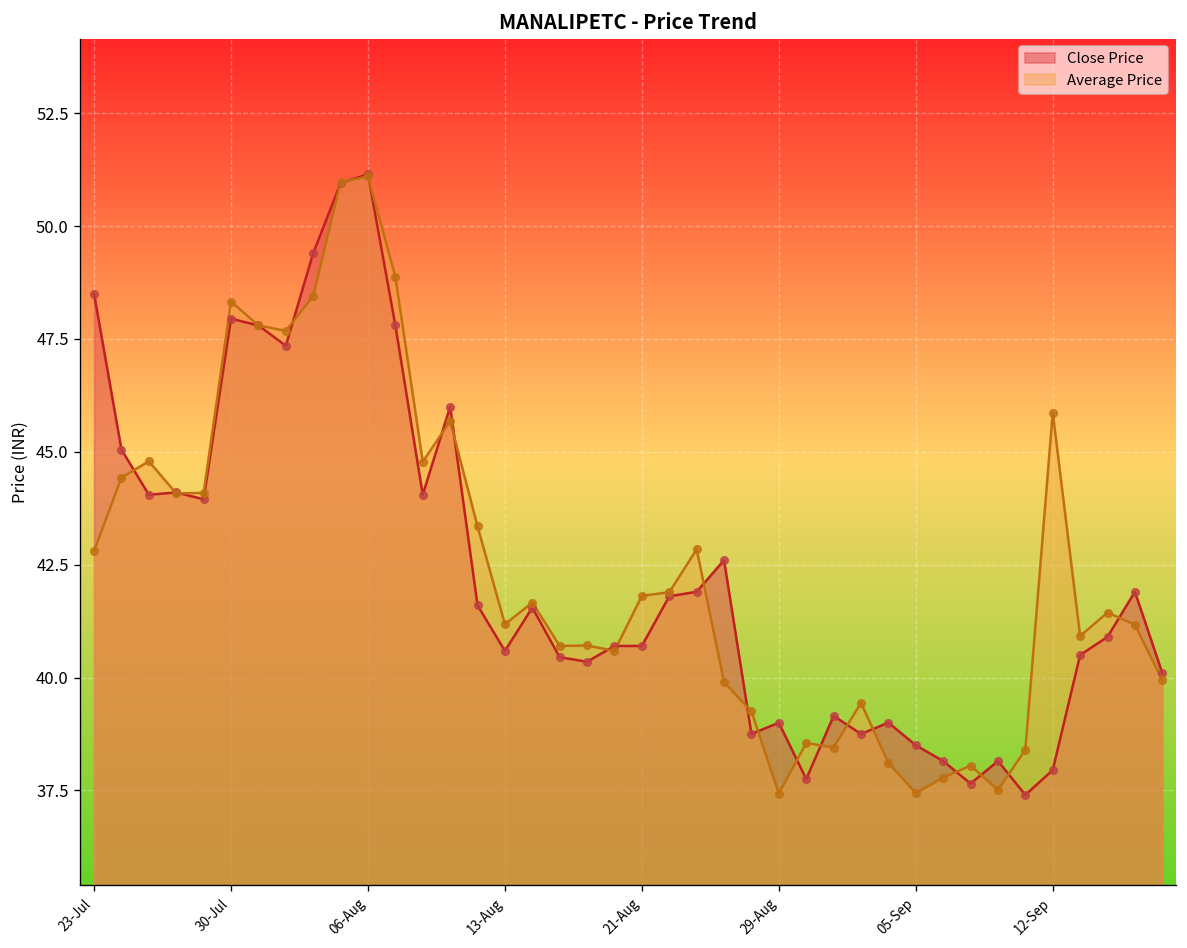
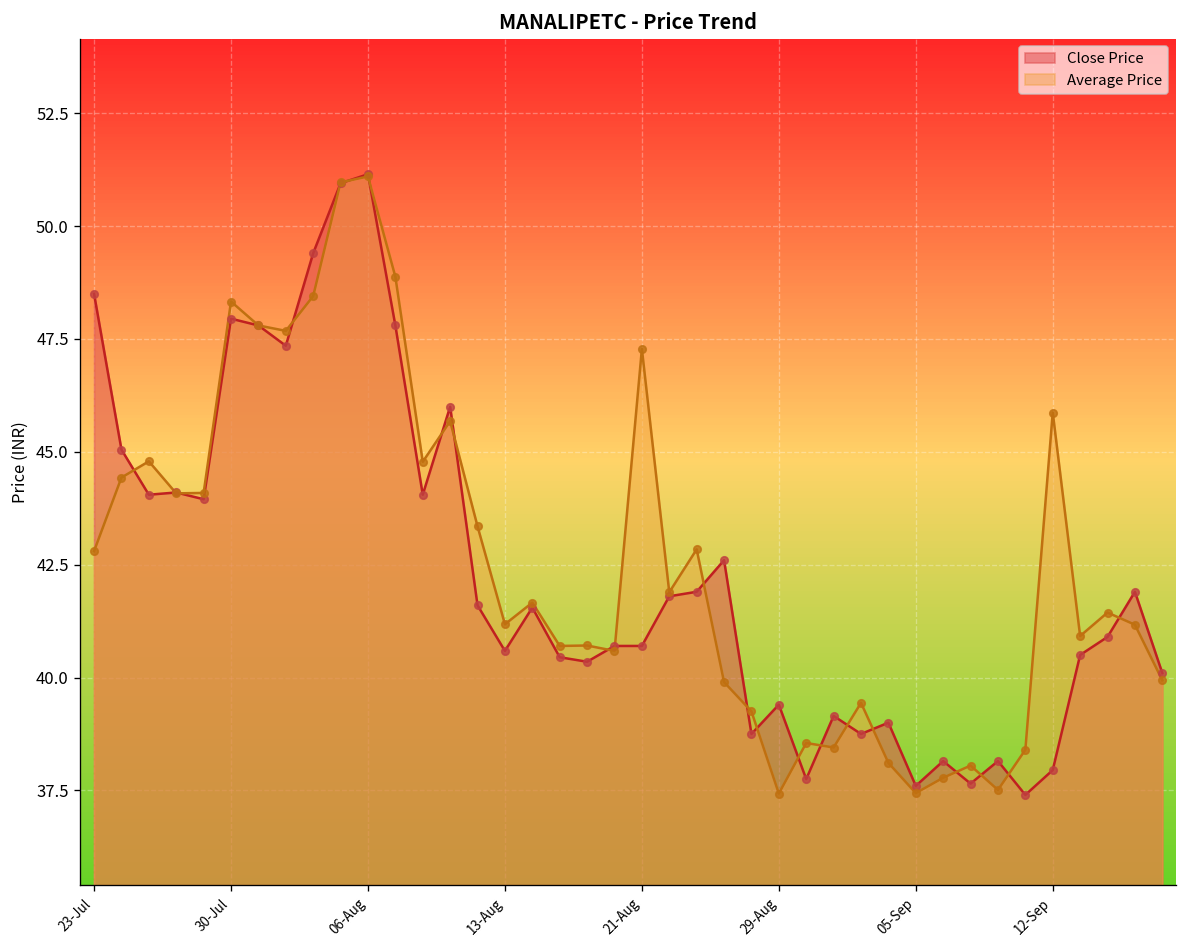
  {
    "Close Price": {
      "23-Jul": 48.5,
      "30-Jul": 48.0,
      "13-Aug": 40.6,
      "21-Aug": 40.7,
-     "29-Aug": 39.0,
-     "05-Sep": 38.5,
+     "29-Aug": 39.4,
+     "05-Sep": 37.6,
      "12-Sep": 38.0
    },
    "Average Price": {
      "23-Jul": 42.8,
      "30-Jul": 48.3,
      "13-Aug": 41.2,
-     "21-Aug": 41.8,
+     "21-Aug": 47.3,
      "29-Aug": 37.4,
      "05-Sep": 37.4,
      "12-Sep": 45.9
    }
  }
